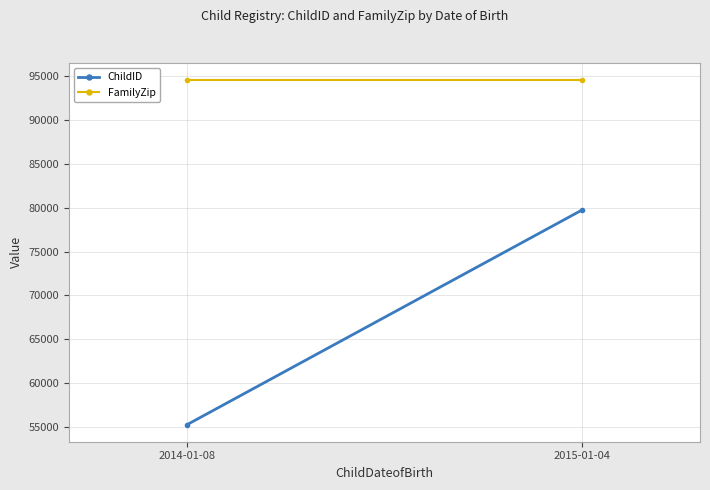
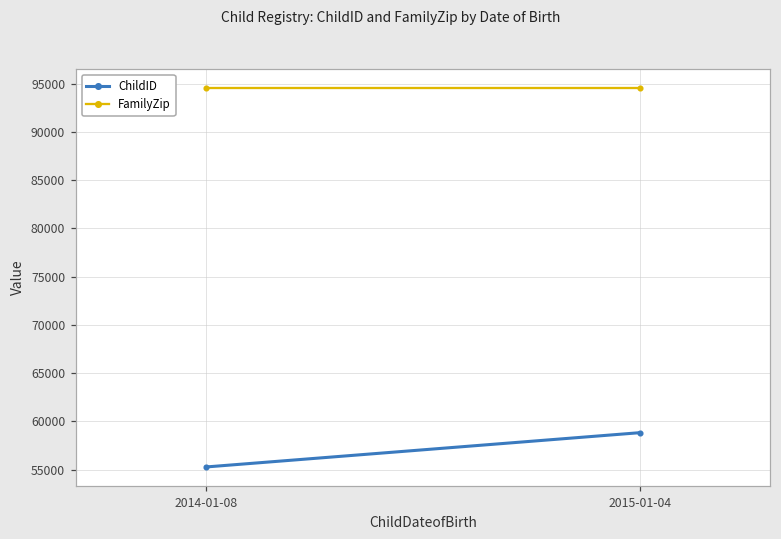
  {
    "ChildID": {
      "2014-01-08": 55000,
-     "2015-01-04": 80000
+     "2015-01-04": 59000
    },
    "FamilyZip": {
      "2014-01-08": 95000,
      "2015-01-04": 95000
    }
  }
